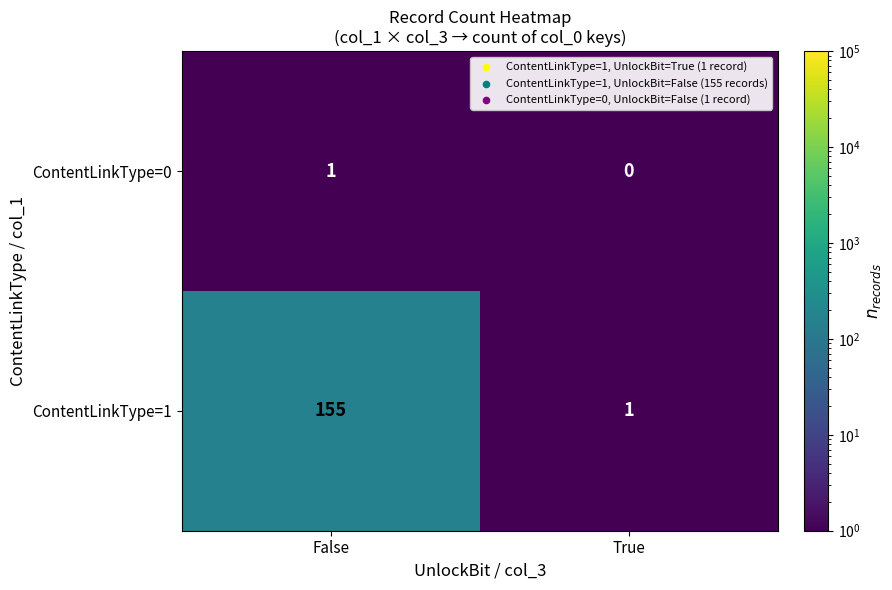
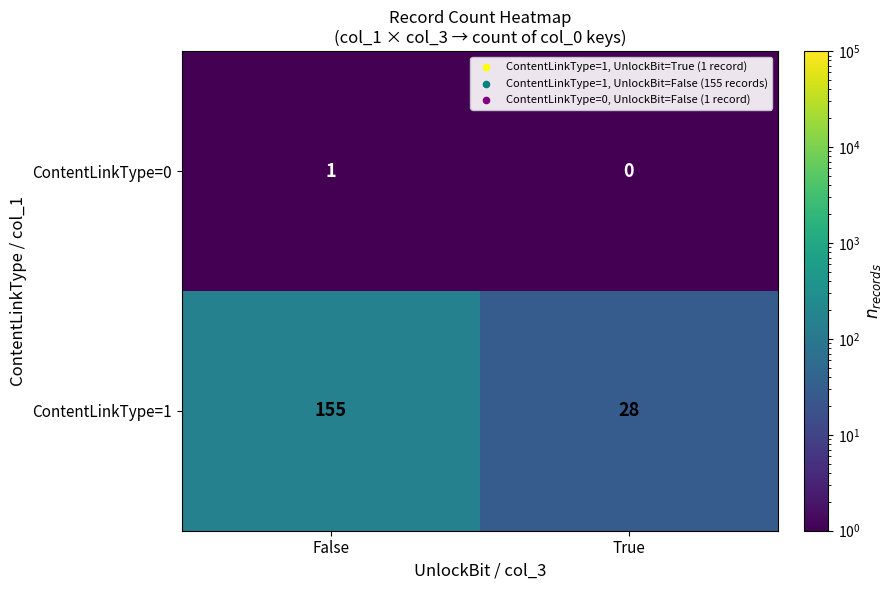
  {
    "ContentLinkType=0": {
      "False": 1,
      "True": 0
    },
    "ContentLinkType=1": {
      "False": 155,
-     "True": 1
+     "True": 28
    }
  }
